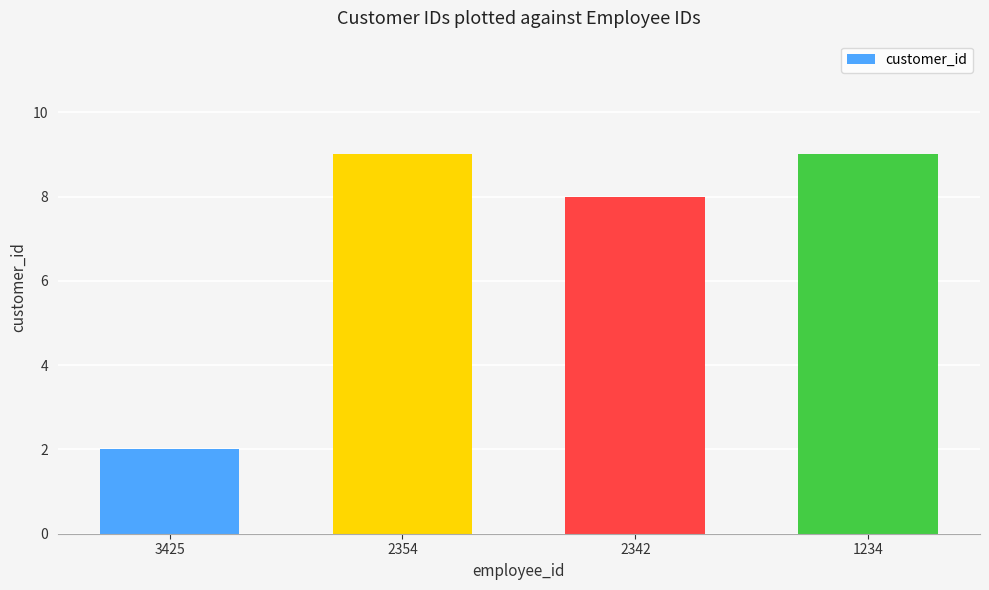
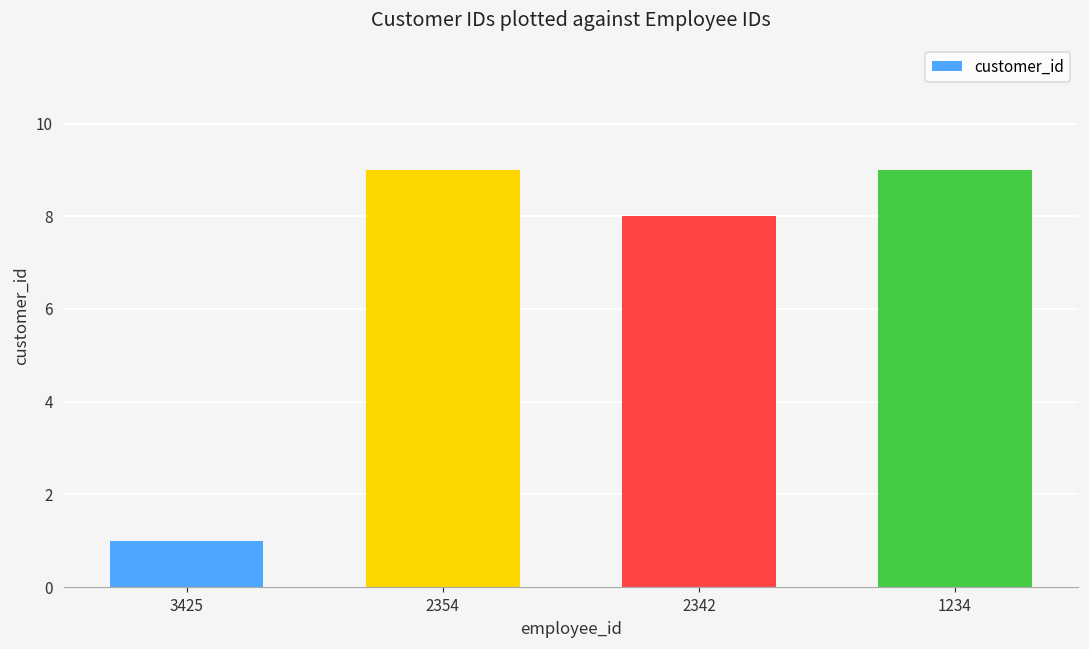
  {
-   "3425": 2,
+   "3425": 1,
    "2354": 9,
    "2342": 8,
    "1234": 9
  }
